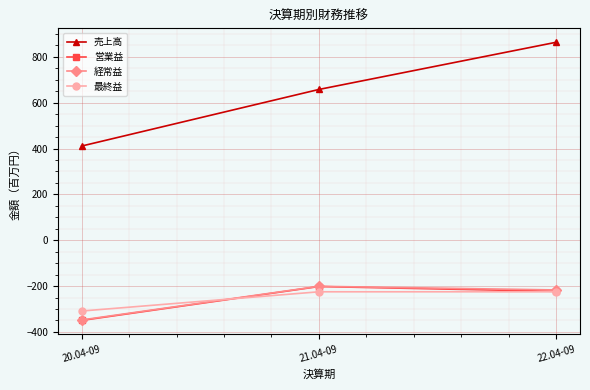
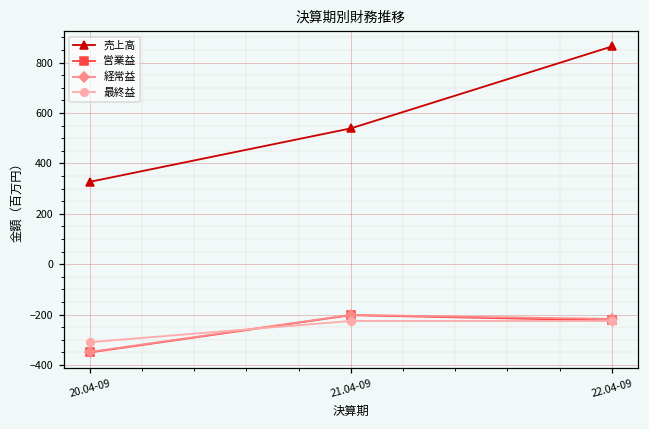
  {
    "売上高": {
-     "20.04-09": 410,
-     "21.04-09": 660,
+     "20.04-09": 330,
+     "21.04-09": 540,
      "22.04-09": 860
    }
  }
